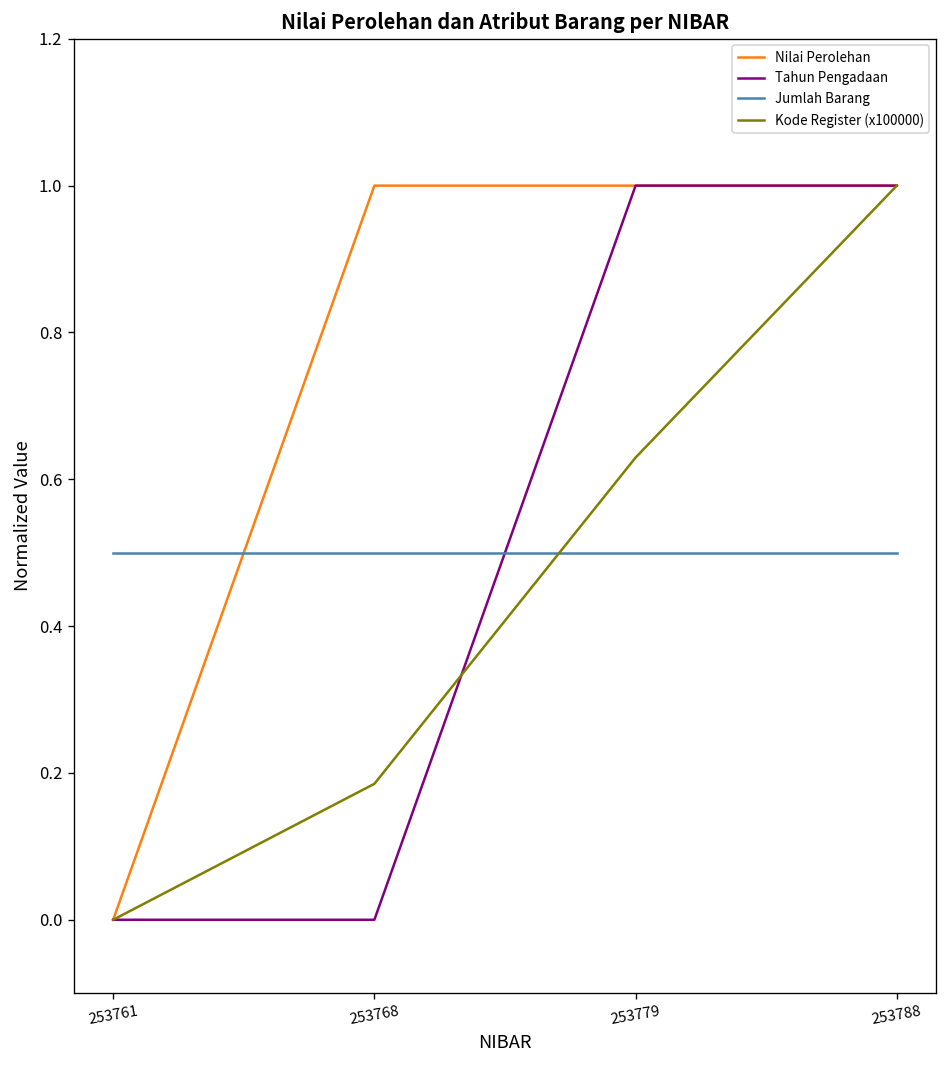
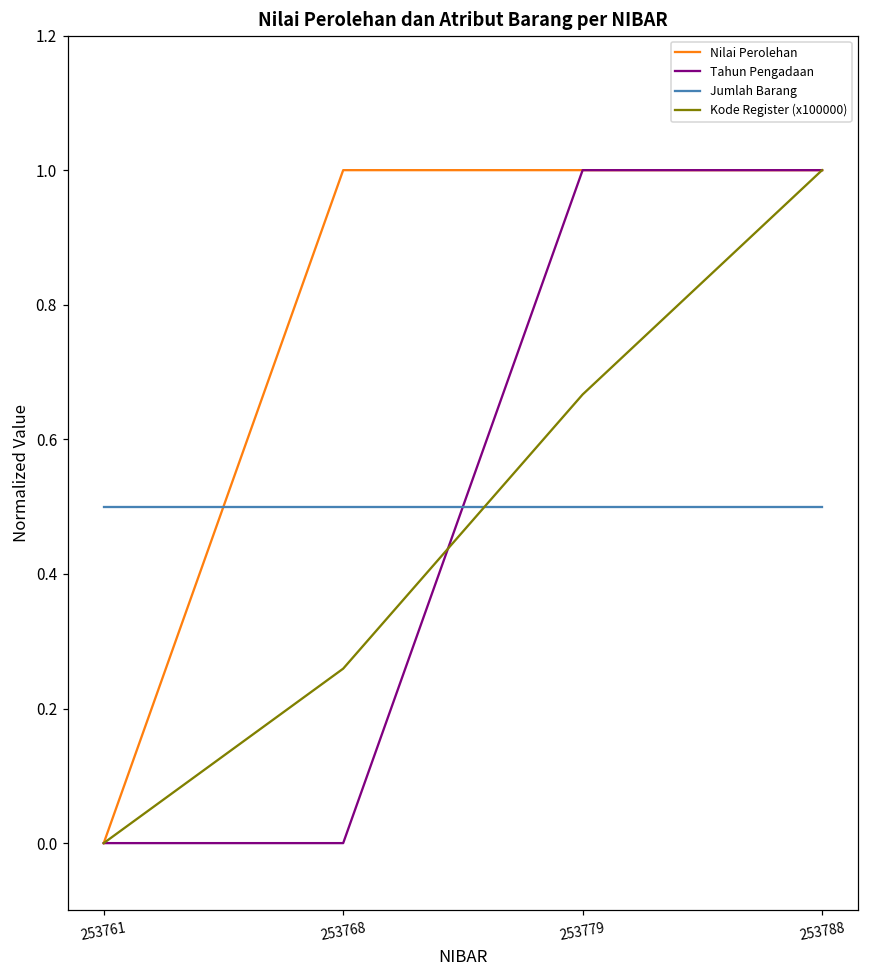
  {
    "Nilai Perolehan": {
      "253768": 1.00
    },
    "Tahun Pengadaan": {
      "253768": 0.00
    },
    "Jumlah Barang": {
      "253761": 0.50,
      "253768": 0.50,
      "253779": 0.50,
      "253788": 0.50
    },
    "Kode Register (x100000)": {
-     "253768": 0.19,
-     "253779": 0.63
+     "253768": 0.26,
+     "253779": 0.67
    }
  }
